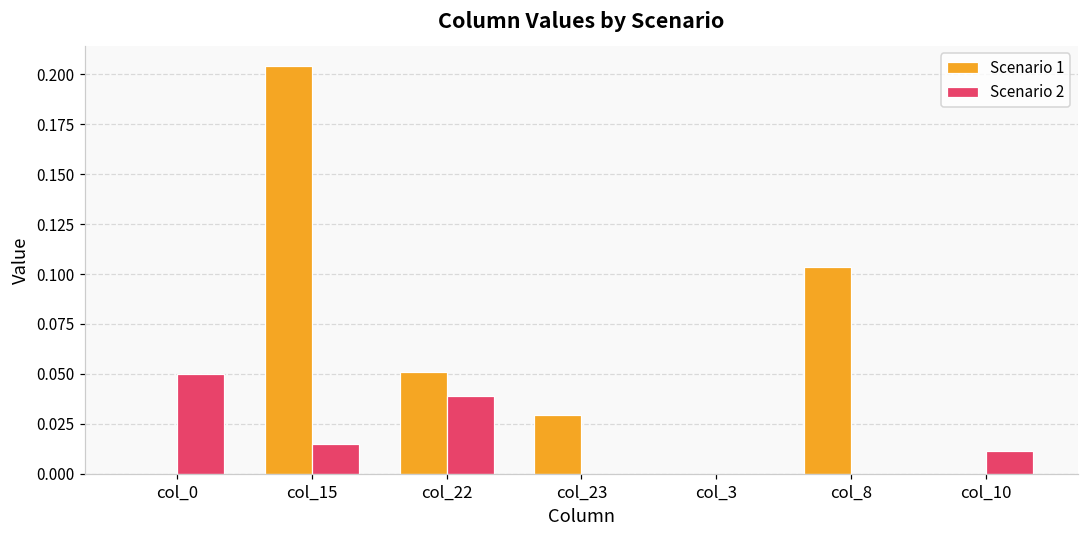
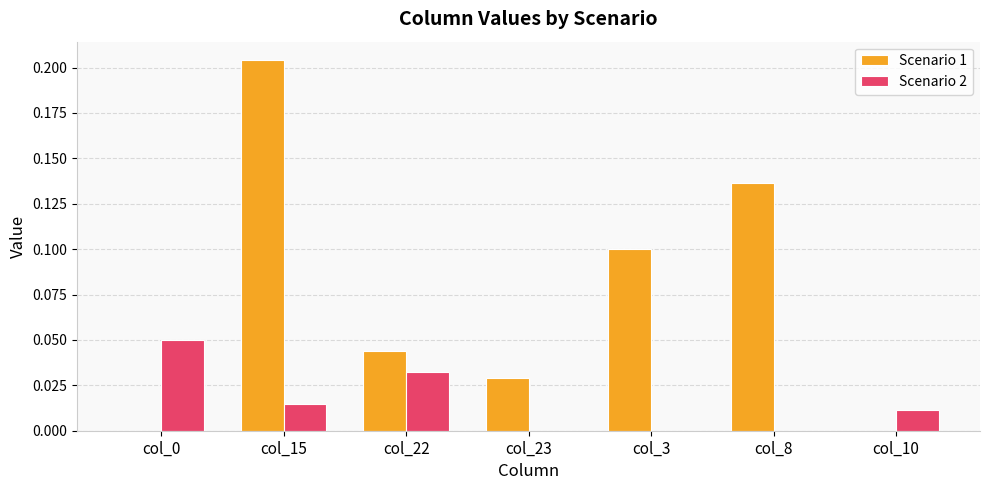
  {
    "Scenario 1": {
      "col_0": 0.000,
      "col_15": 0.204,
-     "col_22": 0.051,
+     "col_22": 0.044,
      "col_23": 0.029,
-     "col_3": 0.0,
-     "col_8": 0.104,
+     "col_3": 0.1,
+     "col_8": 0.136,
      "col_10": 0.000
    },
    "Scenario 2": {
      "col_0": 0.050,
      "col_15": 0.015,
-     "col_22": 0.039,
+     "col_22": 0.032,
      "col_23": 0.000,
      "col_3": 0.000,
      "col_8": 0.000,
      "col_10": 0.012
    }
  }
